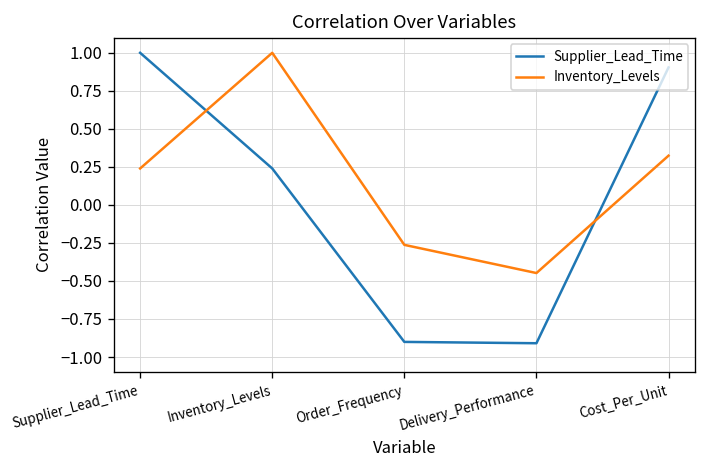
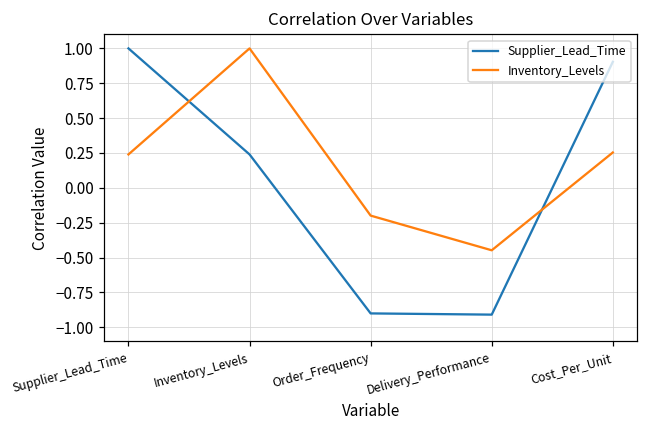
  {
    "Supplier_Lead_Time": {
      "Supplier_Lead_Time": 1.00,
      "Inventory_Levels": 0.24,
      "Order_Frequency": -0.90,
      "Delivery_Performance": -0.91
    },
    "Inventory_Levels": {
      "Supplier_Lead_Time": 0.24,
      "Inventory_Levels": 1.00,
-     "Order_Frequency": -0.26,
+     "Order_Frequency": -0.20,
      "Delivery_Performance": -0.45,
-     "Cost_Per_Unit": 0.32
+     "Cost_Per_Unit": 0.25
    }
  }
